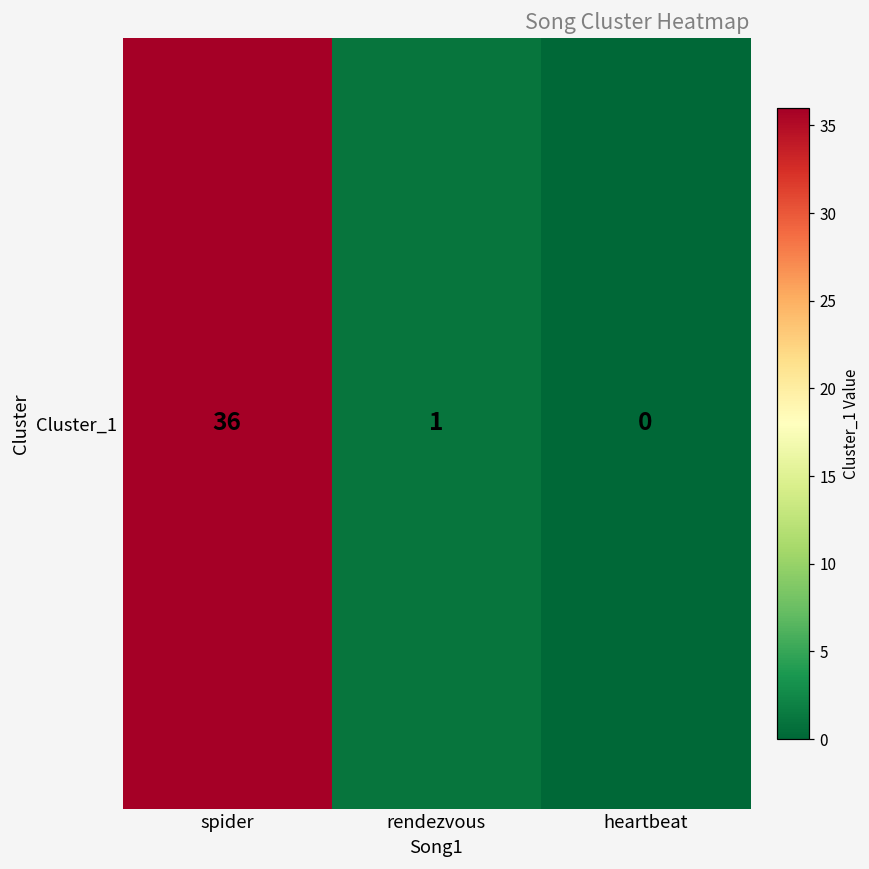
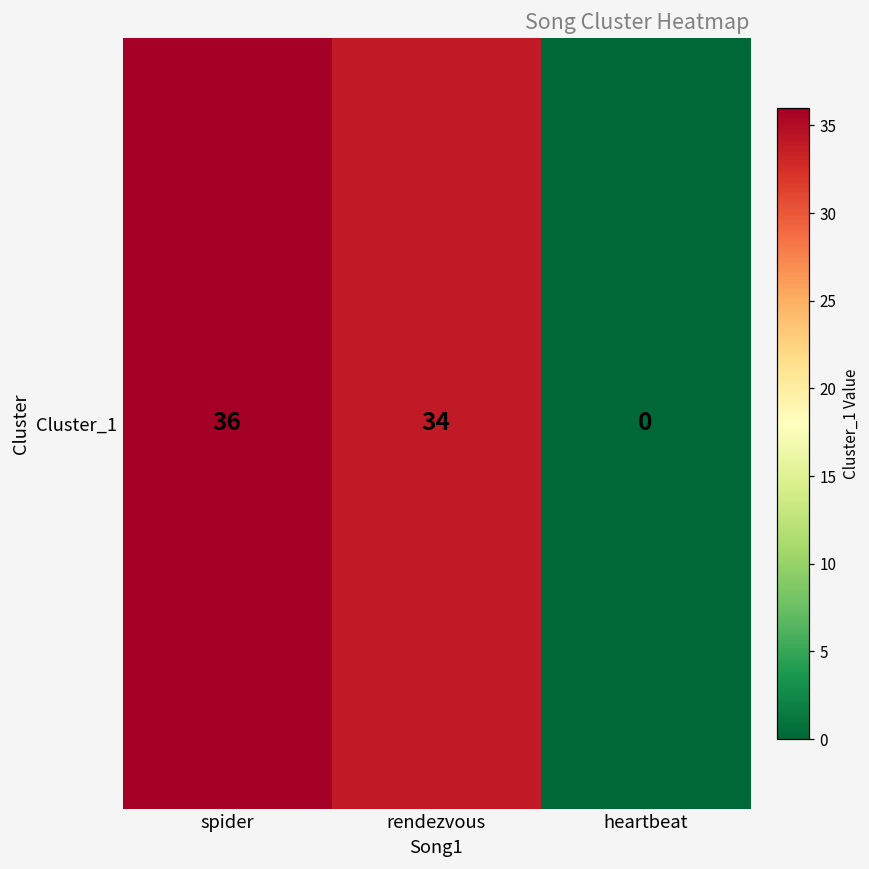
  {
    "Cluster_1": {
      "spider": 36,
-     "rendezvous": 1,
+     "rendezvous": 34,
      "heartbeat": 0
    }
  }
